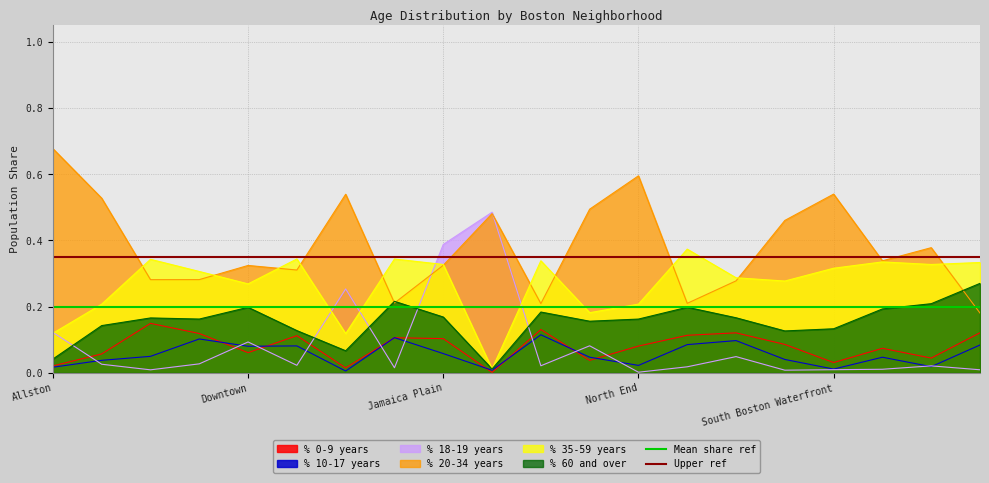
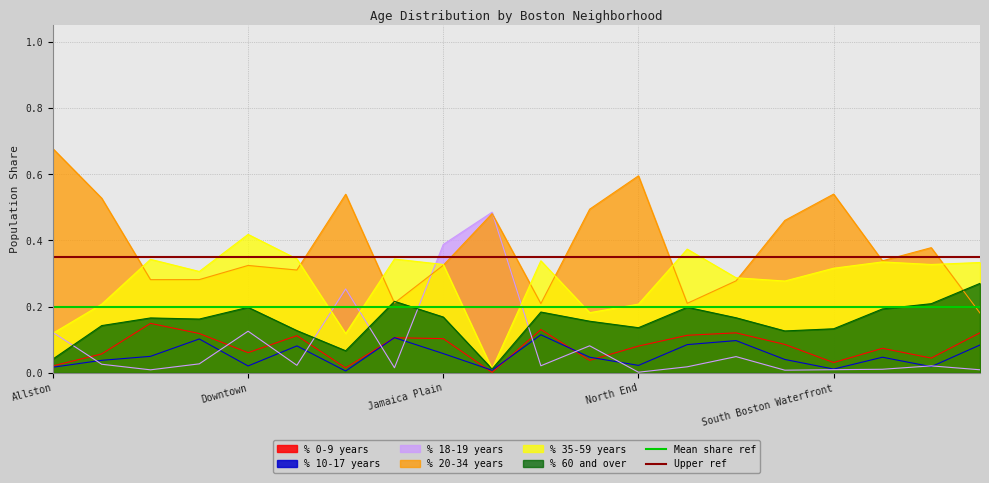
  {
    "% 0-9 years": {
      "Downtown": 0.06,
      "Jamaica Plain": 0.10,
      "North End": 0.08,
      "South Boston Waterfront": 0.03
    },
    "% 10-17 years": {
-     "Downtown": 0.08,
+     "Downtown": 0.02,
      "Jamaica Plain": 0.06,
      "North End": 0.02
    },
    "% 18-19 years": {
-     "Downtown": 0.09,
+     "Downtown": 0.13,
      "Jamaica Plain": 0.39,
      "North End": 0.00
    },
    "% 20-34 years": {
      "Allston": 0.68,
      "Downtown": 0.32,
      "North End": 0.60,
      "South Boston Waterfront": 0.54
    },
    "% 35-59 years": {
-     "Downtown": 0.27,
+     "Downtown": 0.42,
      "North End": 0.21,
      "South Boston Waterfront": 0.32
    },
    "% 60 and over": {
      "Allston": 0.04,
      "Downtown": 0.20,
      "Jamaica Plain": 0.17,
-     "North End": 0.16,
+     "North End": 0.14,
      "South Boston Waterfront": 0.13
    }
  }
